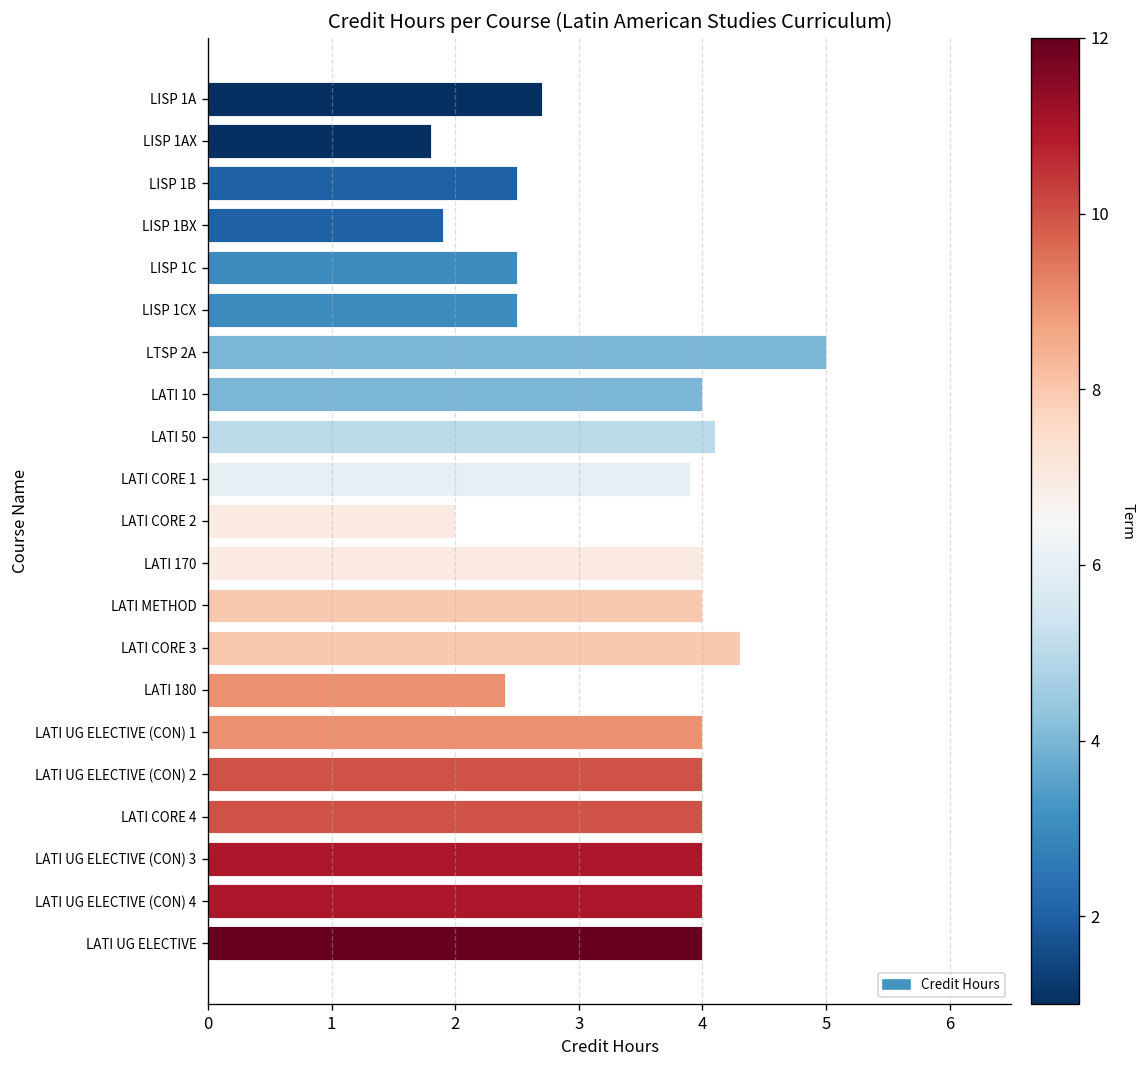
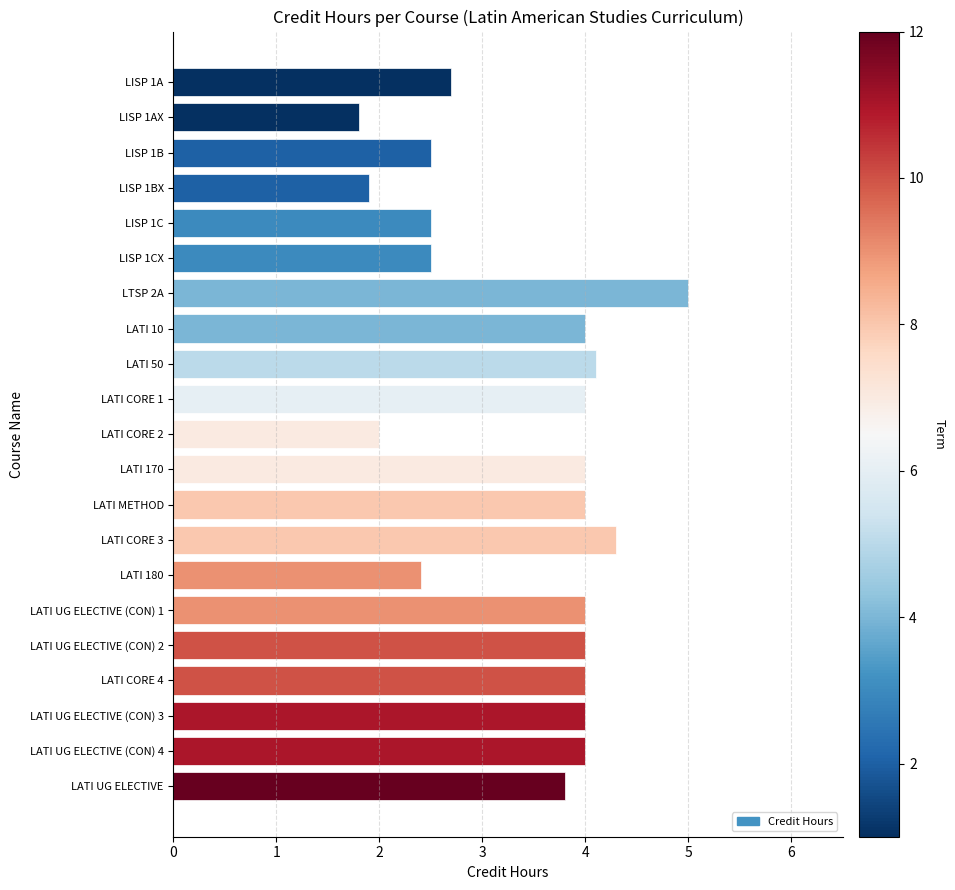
  {
    "LISP 1A": 2.7,
    "LISP 1AX": 1.8,
    "LISP 1B": 2.5,
    "LISP 1BX": 1.9,
    "LISP 1C": 2.5,
    "LISP 1CX": 2.5,
    "LTSP 2A": 5.0,
    "LATI 10": 4.0,
    "LATI 50": 4.1,
-   "LATI CORE 1": 3.9,
+   "LATI CORE 1": 4.0,
    "LATI CORE 2": 2.0,
    "LATI 170": 4.0,
    "LATI METHOD": 4.0,
    "LATI CORE 3": 4.3,
    "LATI 180": 2.4,
    "LATI UG ELECTIVE (CON) 1": 4.0,
    "LATI UG ELECTIVE (CON) 2": 4.0,
    "LATI CORE 4": 4.0,
    "LATI UG ELECTIVE (CON) 3": 4.0,
    "LATI UG ELECTIVE (CON) 4": 4.0,
-   "LATI UG ELECTIVE": 4.0
+   "LATI UG ELECTIVE": 3.8
  }
